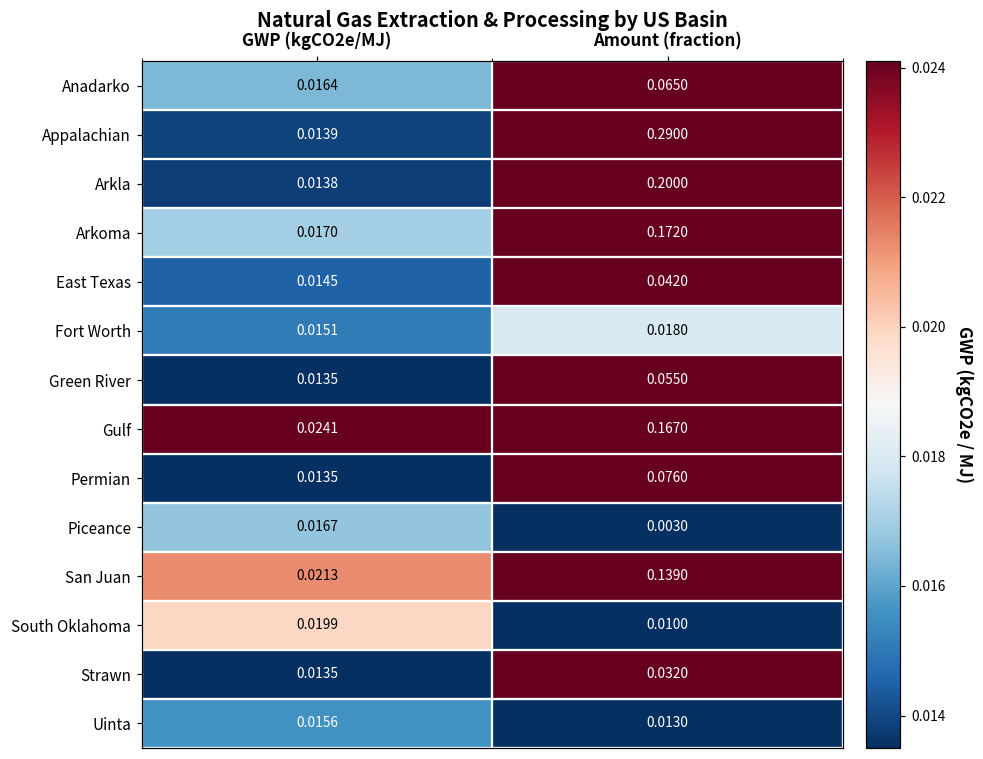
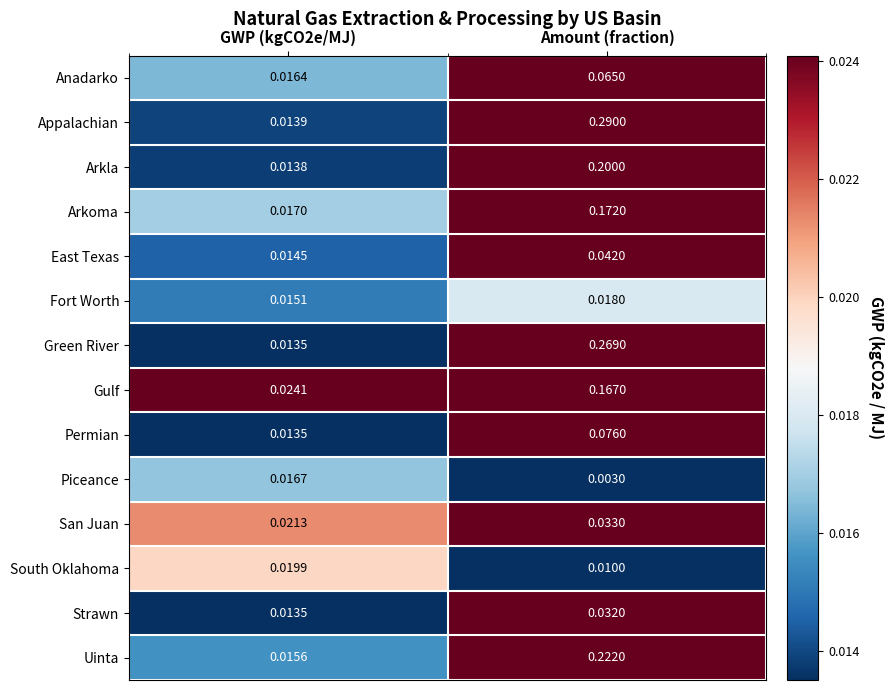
  {
    "Anadarko": {
      "GWP (kgCO2e/MJ)": 0.0164,
      "Amount (fraction)": 0.0650
    },
    "Appalachian": {
      "GWP (kgCO2e/MJ)": 0.0139,
      "Amount (fraction)": 0.2900
    },
    "Arkla": {
      "GWP (kgCO2e/MJ)": 0.0138,
      "Amount (fraction)": 0.2000
    },
    "Arkoma": {
      "GWP (kgCO2e/MJ)": 0.0170,
      "Amount (fraction)": 0.1720
    },
    "East Texas": {
      "GWP (kgCO2e/MJ)": 0.0145,
      "Amount (fraction)": 0.0420
    },
    "Fort Worth": {
      "GWP (kgCO2e/MJ)": 0.0151,
      "Amount (fraction)": 0.0180
    },
    "Green River": {
      "GWP (kgCO2e/MJ)": 0.0135,
-     "Amount (fraction)": 0.0550
+     "Amount (fraction)": 0.2690
    },
    "Gulf": {
      "GWP (kgCO2e/MJ)": 0.0241,
      "Amount (fraction)": 0.1670
    },
    "Permian": {
      "GWP (kgCO2e/MJ)": 0.0135,
      "Amount (fraction)": 0.0760
    },
    "Piceance": {
      "GWP (kgCO2e/MJ)": 0.0167,
      "Amount (fraction)": 0.0030
    },
    "San Juan": {
      "GWP (kgCO2e/MJ)": 0.0213,
-     "Amount (fraction)": 0.1390
+     "Amount (fraction)": 0.0330
    },
    "South Oklahoma": {
      "GWP (kgCO2e/MJ)": 0.0199,
      "Amount (fraction)": 0.0100
    },
    "Strawn": {
      "GWP (kgCO2e/MJ)": 0.0135,
      "Amount (fraction)": 0.0320
    },
    "Uinta": {
      "GWP (kgCO2e/MJ)": 0.0156,
-     "Amount (fraction)": 0.0130
+     "Amount (fraction)": 0.2220
    }
  }
